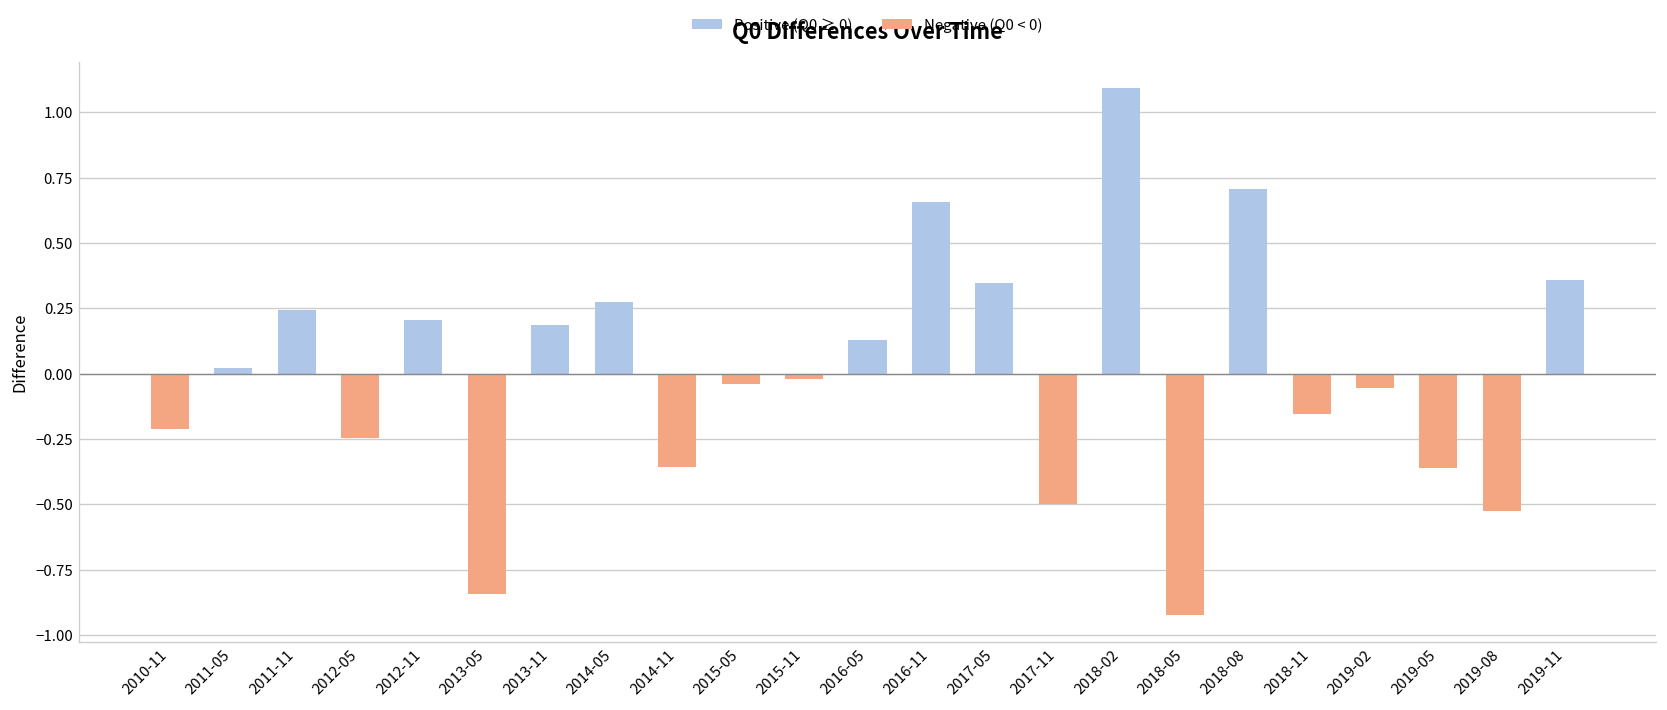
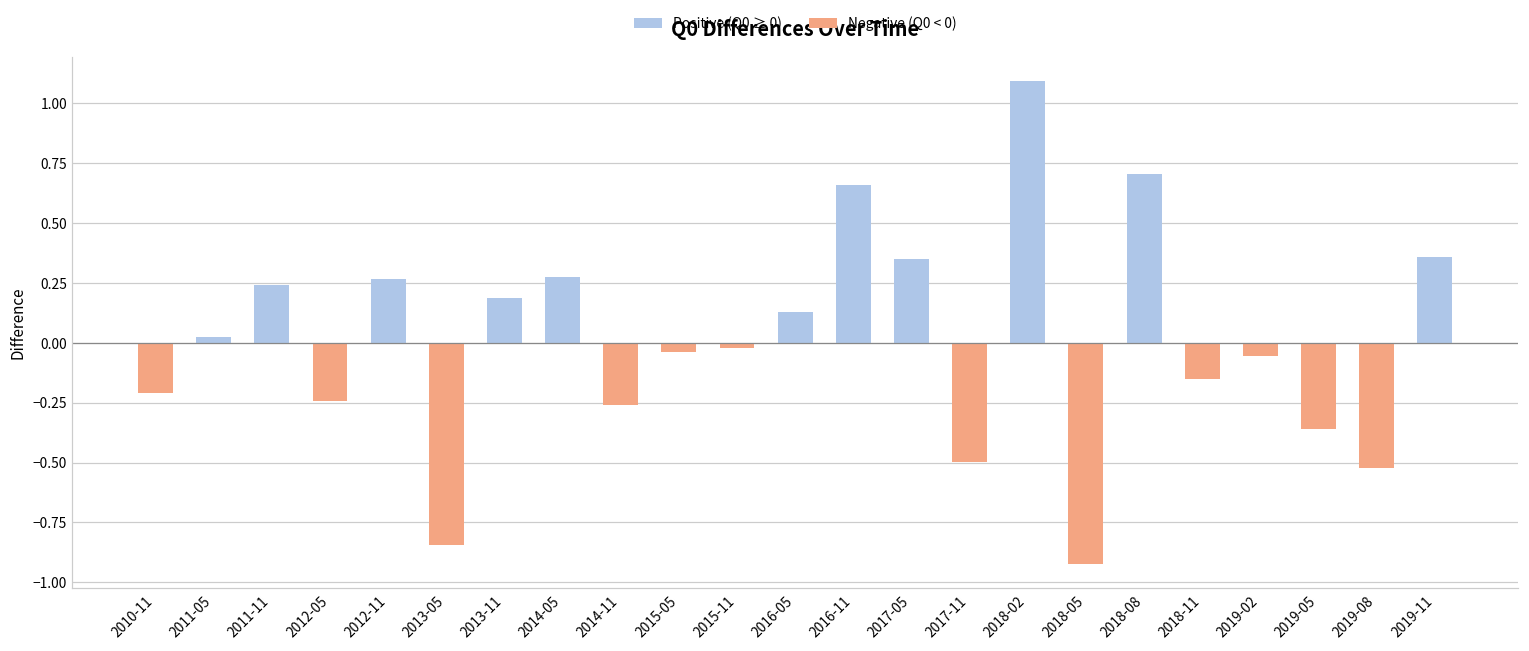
  {
    "2010-11": -0.21,
    "2011-05": 0.02,
    "2011-11": 0.24,
    "2012-05": -0.24,
-   "2012-11": 0.21,
+   "2012-11": 0.27,
    "2013-05": -0.84,
    "2013-11": 0.19,
    "2014-05": 0.27,
-   "2014-11": -0.36,
+   "2014-11": -0.26,
    "2015-05": -0.04,
    "2015-11": -0.02,
    "2016-05": 0.13,
    "2016-11": 0.66,
    "2017-05": 0.35,
    "2017-11": -0.50,
    "2018-02": 1.09,
    "2018-05": -0.92,
    "2018-08": 0.71,
    "2018-11": -0.15,
    "2019-02": -0.05,
    "2019-05": -0.36,
    "2019-08": -0.52,
    "2019-11": 0.36
  }
